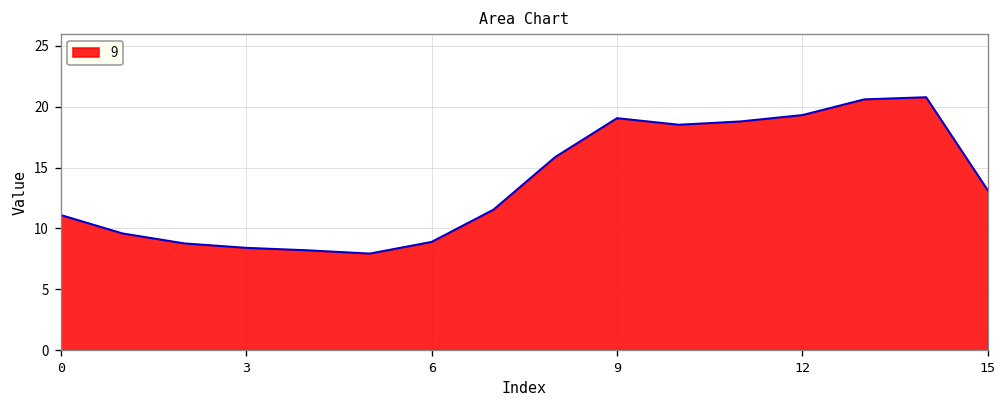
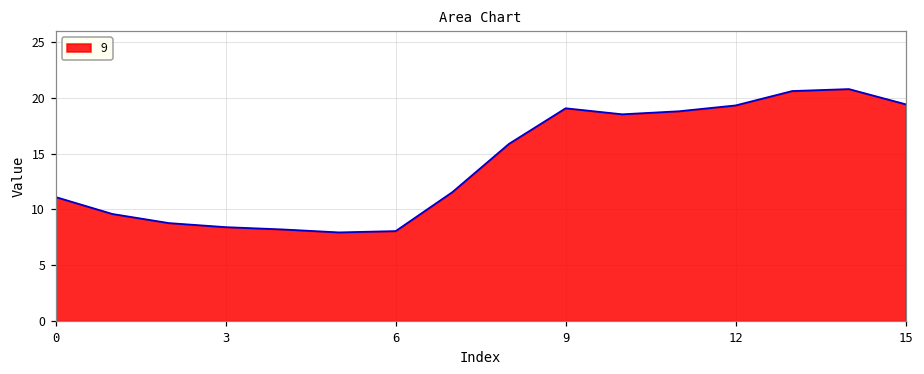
  {
    "0": 11.1,
    "3": 8.4,
-   "6": 8.9,
+   "6": 8.0,
    "9": 19.1,
    "12": 19.3,
-   "15": 13.1
+   "15": 19.4
  }
